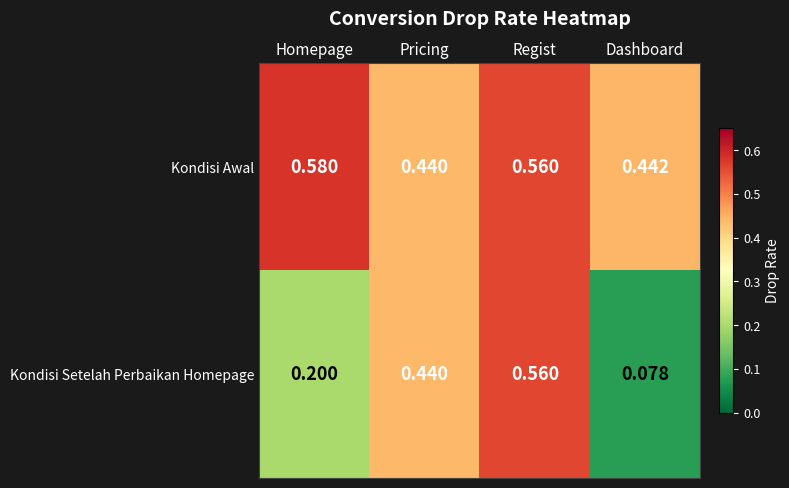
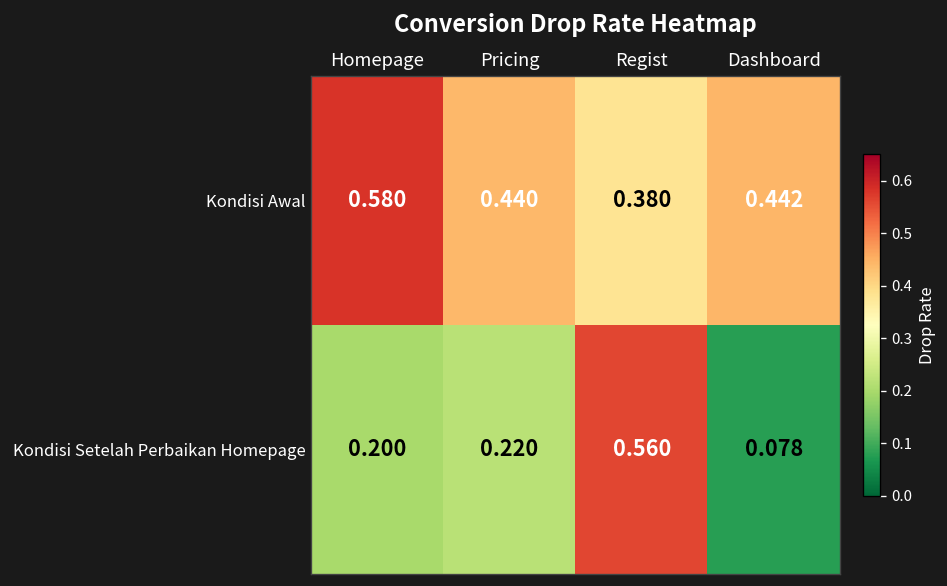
  {
    "Kondisi Awal": {
      "Homepage": 0.580,
      "Pricing": 0.440,
-     "Regist": 0.560,
+     "Regist": 0.380,
      "Dashboard": 0.442
    },
    "Kondisi Setelah Perbaikan Homepage": {
      "Homepage": 0.200,
-     "Pricing": 0.440,
+     "Pricing": 0.220,
      "Regist": 0.560,
      "Dashboard": 0.078
    }
  }
